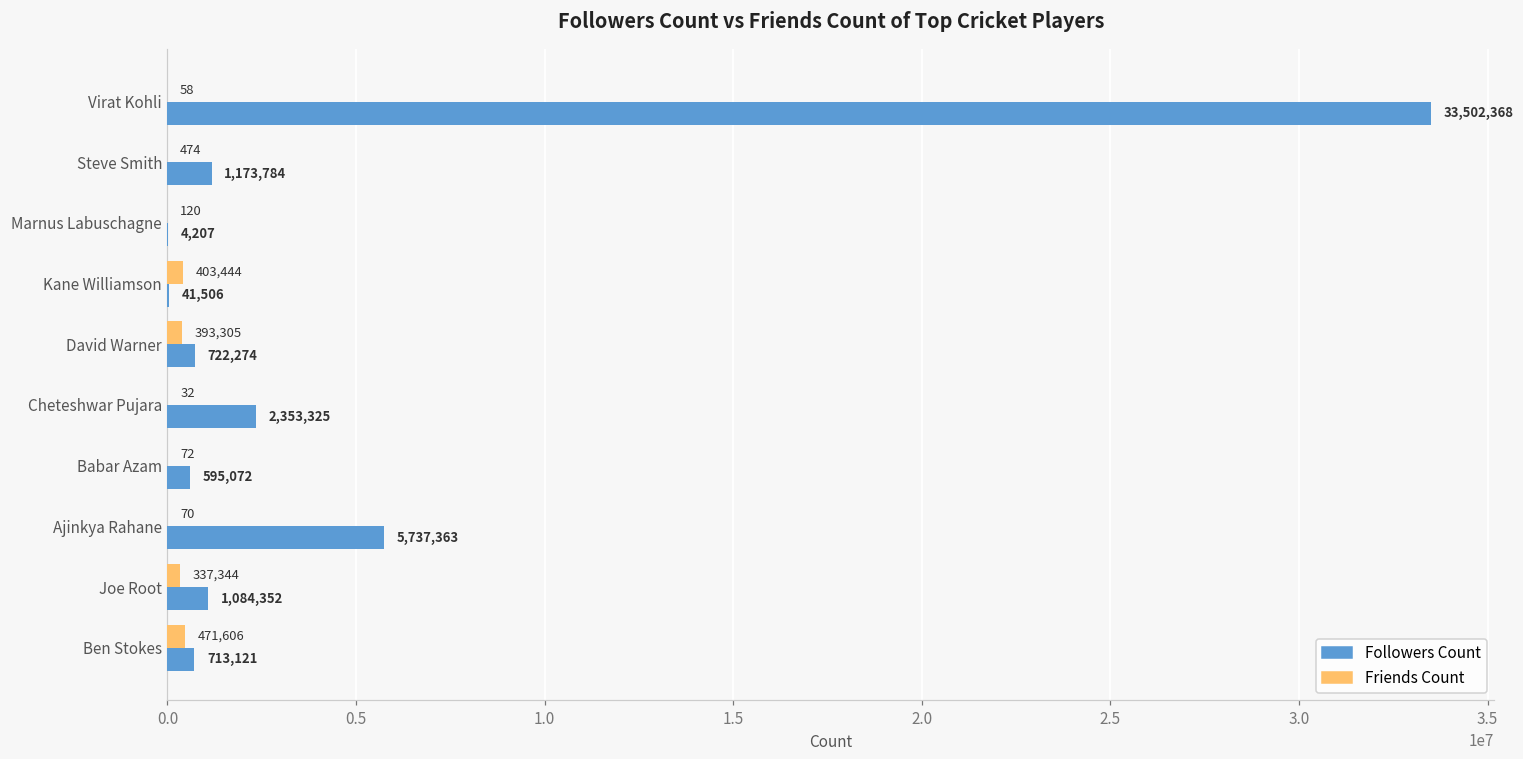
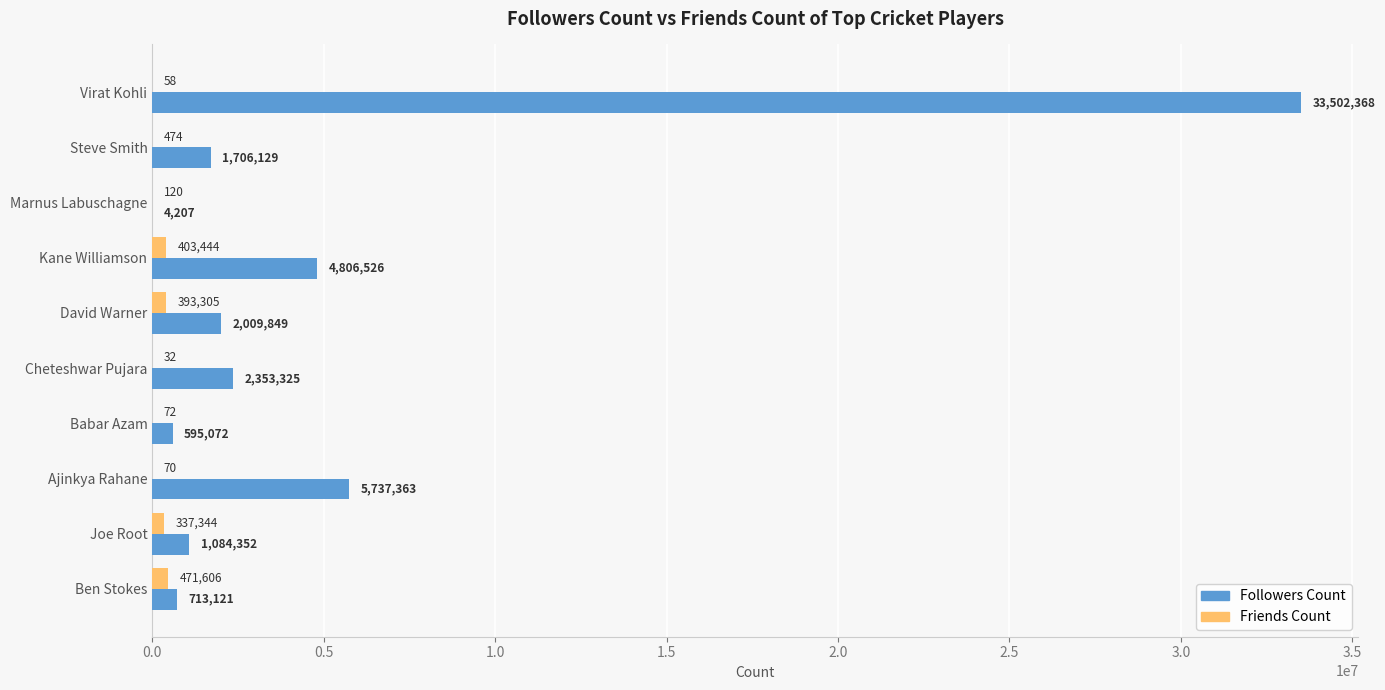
  {
    "Followers Count": {
      "Virat Kohli": "33,502,368",
-     "Steve Smith": "1,173,784",
+     "Steve Smith": "1,706,129",
      "Marnus Labuschagne": "4,207",
-     "Kane Williamson": "41,506",
-     "David Warner": "722,274",
+     "Kane Williamson": "4,806,526",
+     "David Warner": "2,009,849",
      "Cheteshwar Pujara": "2,353,325",
      "Babar Azam": "595,072",
      "Ajinkya Rahane": "5,737,363",
      "Joe Root": "1,084,352",
      "Ben Stokes": "713,121"
    },
    "Friends Count": {
      "Virat Kohli": "58",
      "Steve Smith": "474",
      "Marnus Labuschagne": "120",
      "Kane Williamson": "403,444",
      "David Warner": "393,305",
      "Cheteshwar Pujara": "32",
      "Babar Azam": "72",
      "Ajinkya Rahane": "70",
      "Joe Root": "337,344",
      "Ben Stokes": "471,606"
    }
  }
